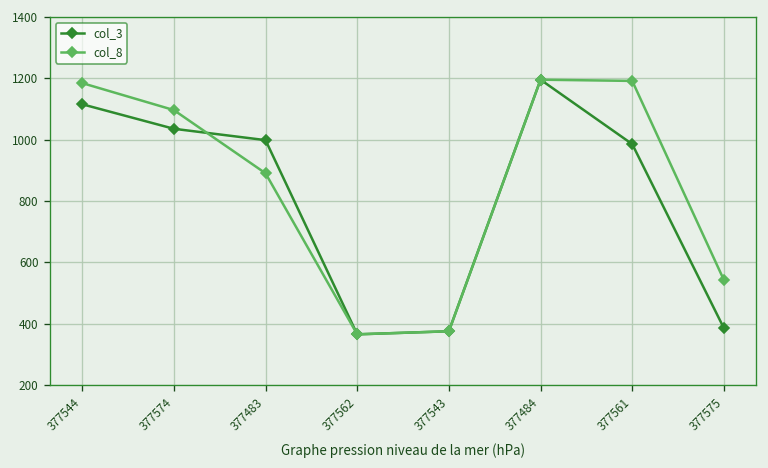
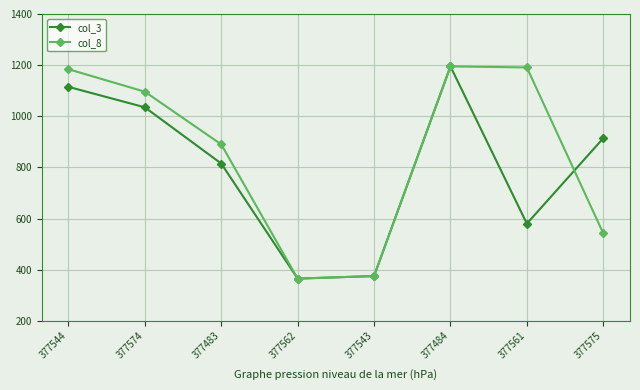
  {
    "col_3": {
      "377544": 1120,
      "377574": 1040,
-     "377483": 1000,
-     "377561": 990,
-     "377575": 390
+     "377483": 820,
+     "377561": 580,
+     "377575": 910
    },
    "col_8": {
      "377544": 1180,
      "377574": 1100,
      "377483": 890,
      "377561": 1190,
      "377575": 540
    }
  }
